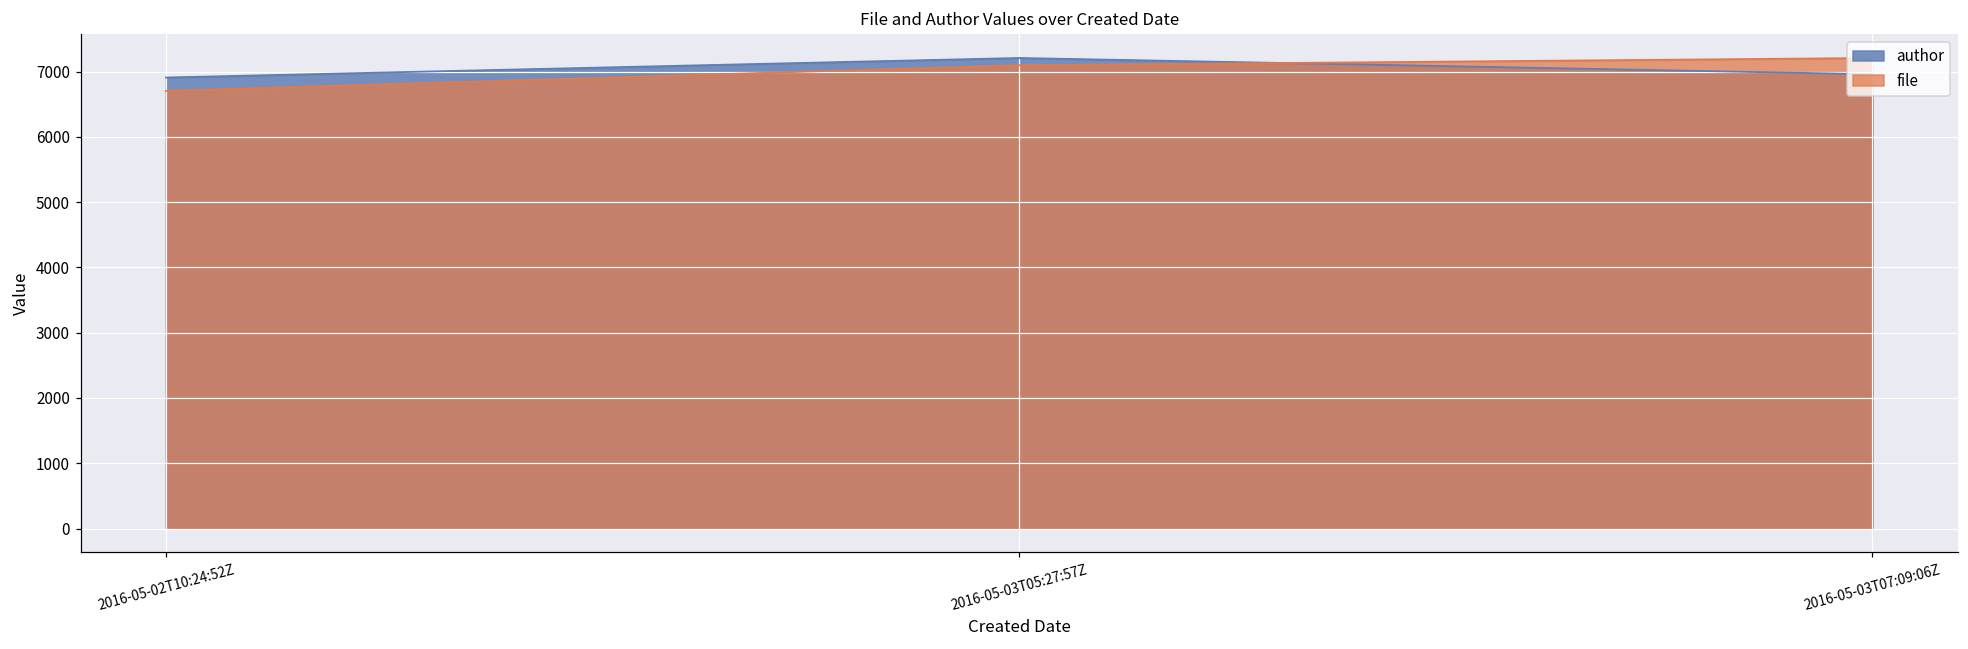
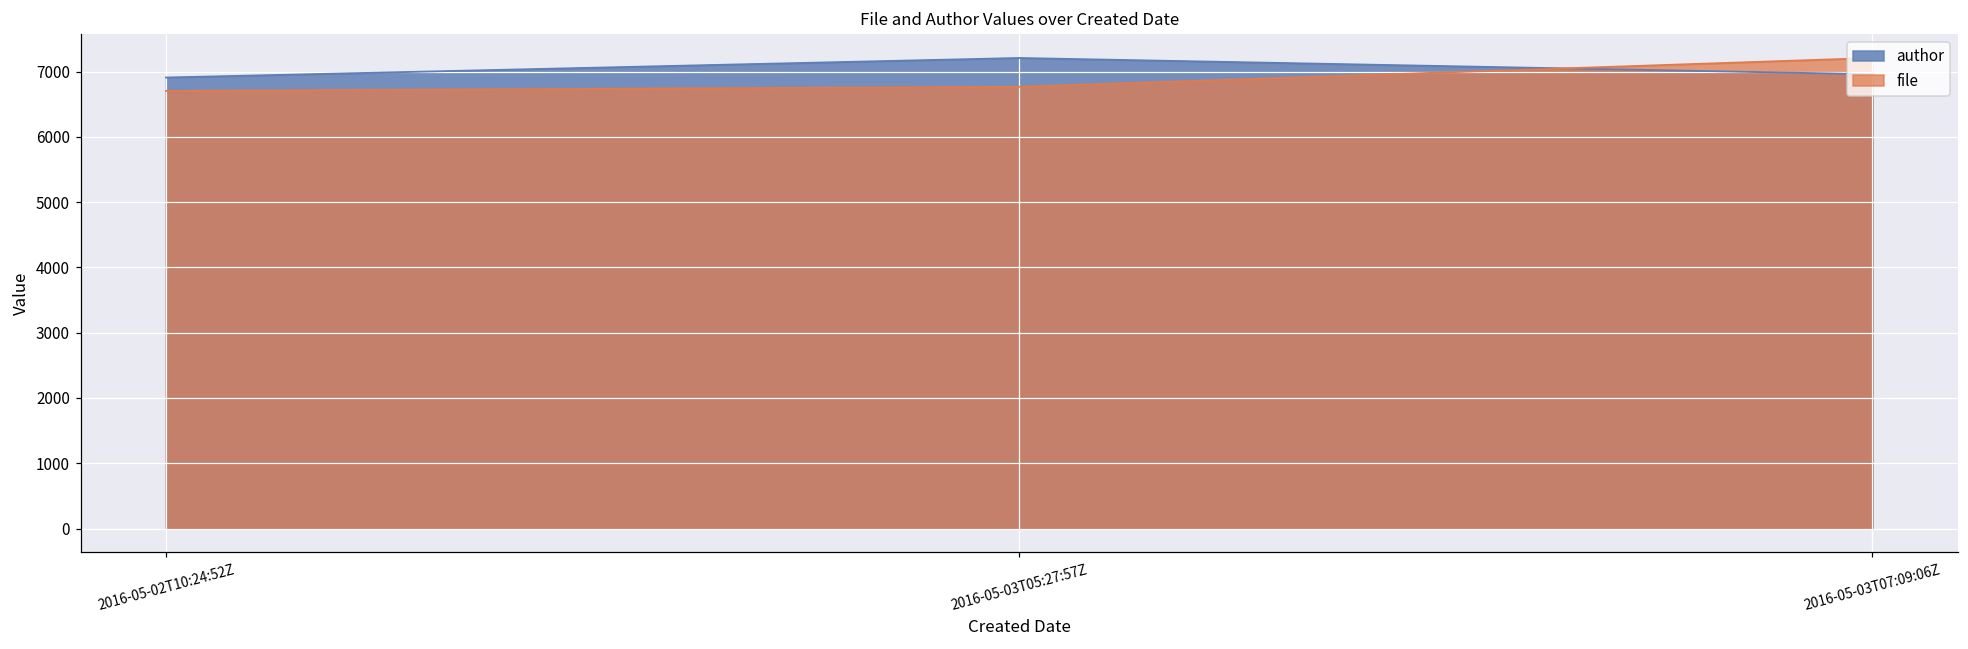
  {
    "author": {
      "2016-05-02T10:24:52Z": 6900,
      "2016-05-03T05:27:57Z": 7200
    },
    "file": {
      "2016-05-02T10:24:52Z": 6700,
-     "2016-05-03T05:27:57Z": 7100
+     "2016-05-03T05:27:57Z": 6800
    }
  }
